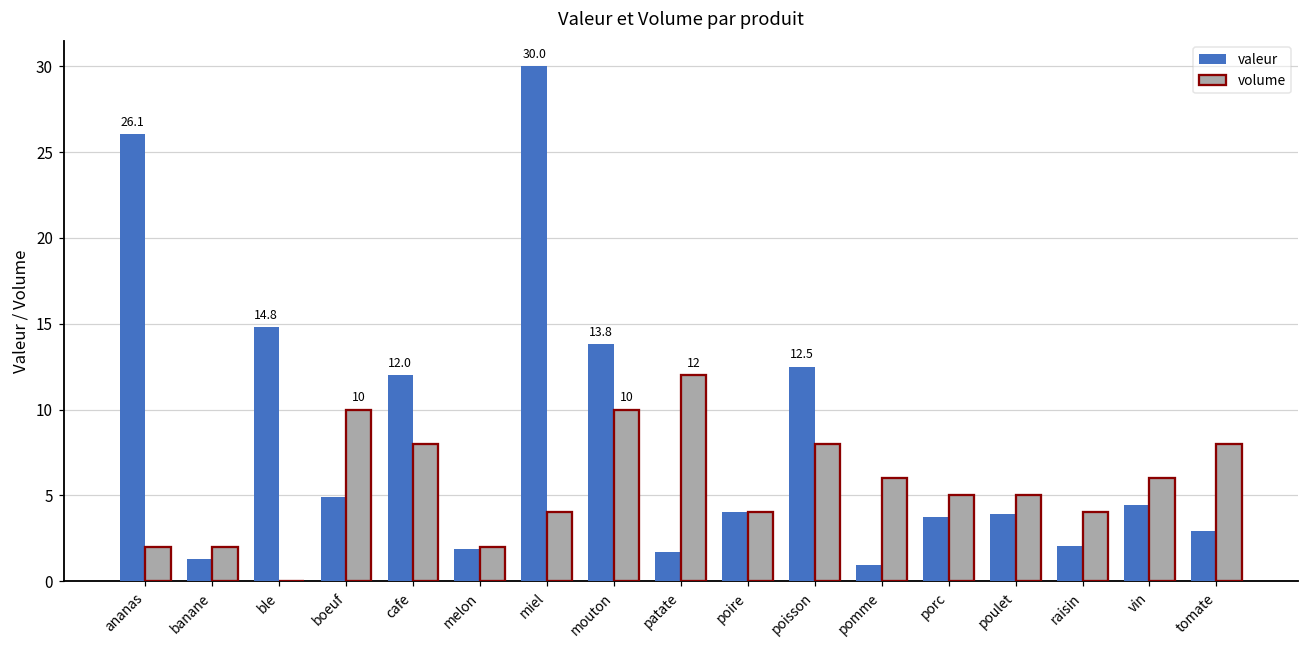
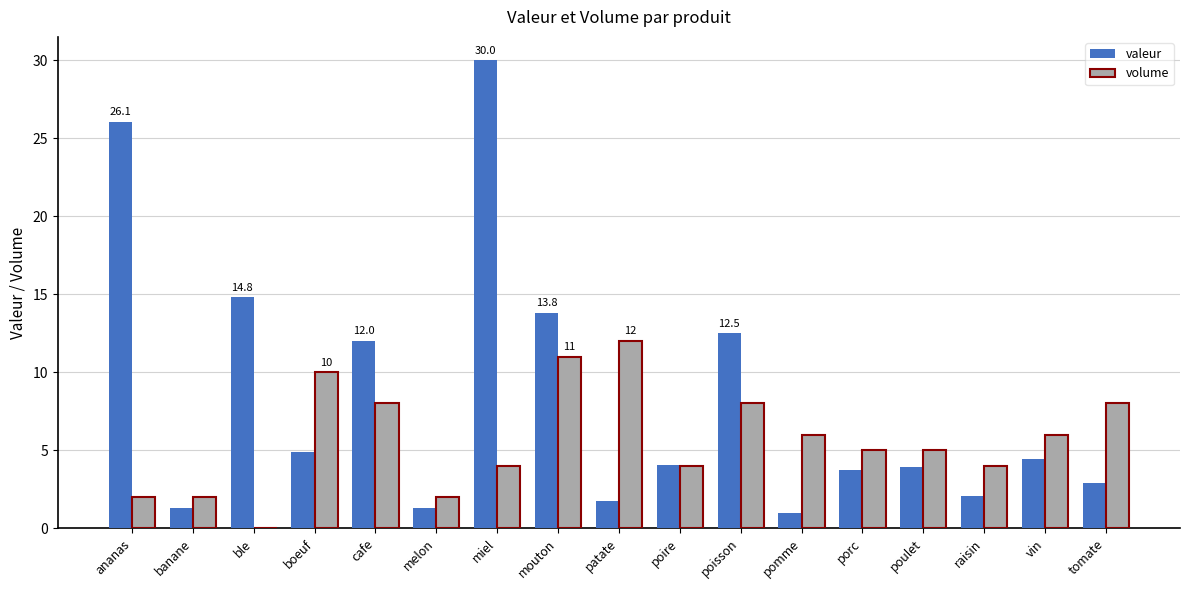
  {
    "valeur": {
      "banane": 1.3,
      "boeuf": 4.9,
-     "melon": 1.9,
+     "melon": 1.3,
      "patate": 1.7,
      "poire": 4.1,
      "pomme": 1.0,
      "porc": 3.7,
      "poulet": 3.9,
      "raisin": 2.0,
      "vin": 4.4,
      "tomate": 2.9
    },
    "volume": {
      "boeuf": 10,
-     "mouton": 10,
+     "mouton": 11,
      "patate": 12
    }
  }
